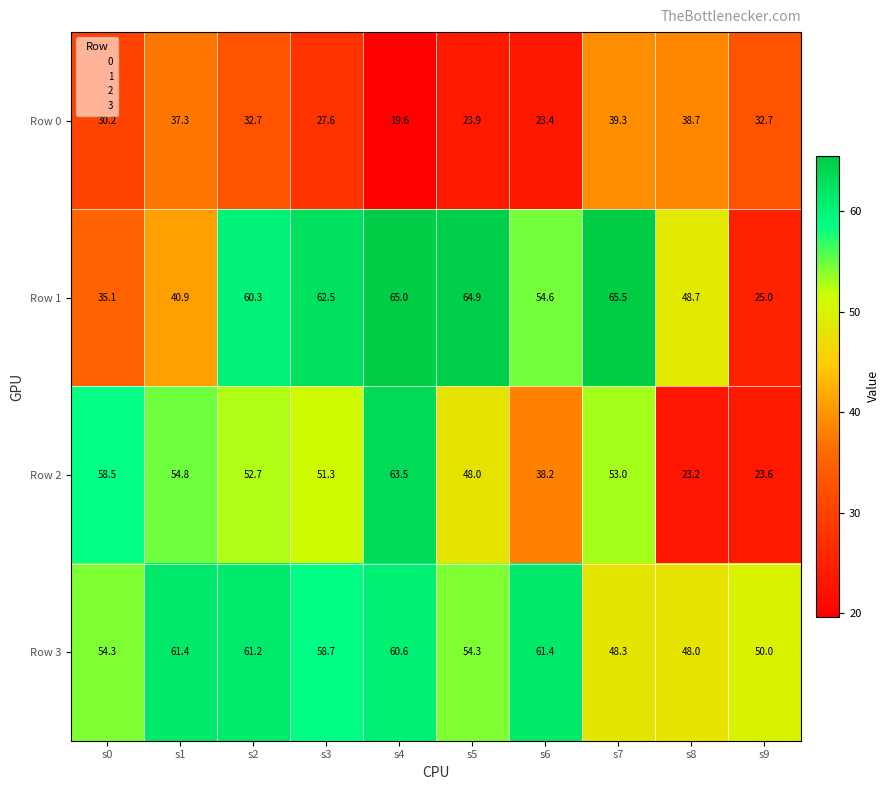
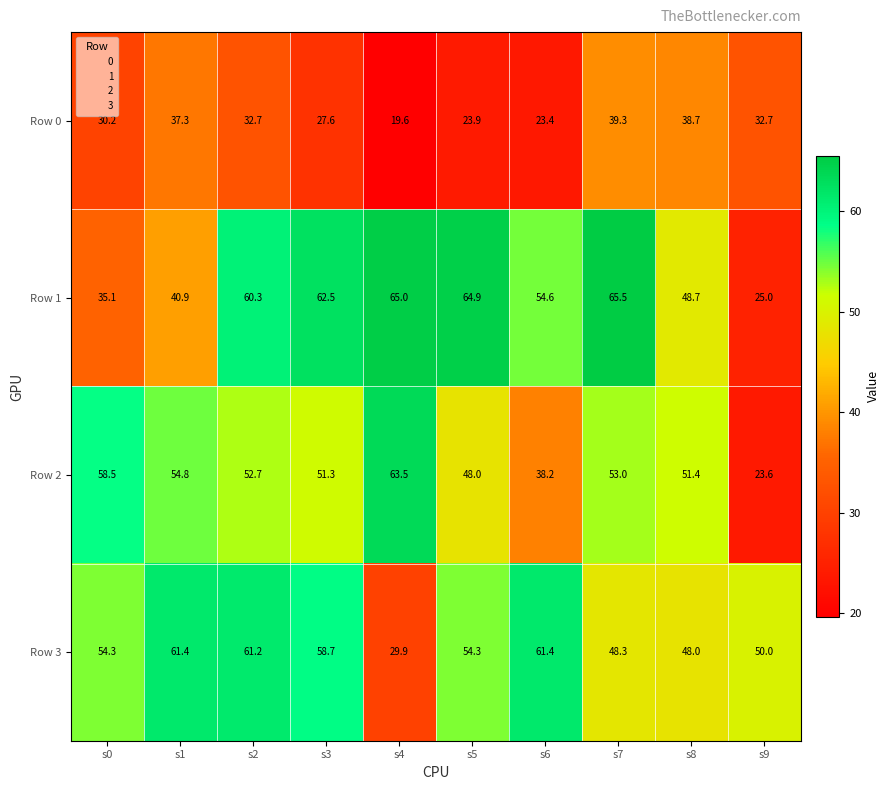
  {
    "Row 0": {
      "s1": 37.3,
      "s2": 32.7,
      "s3": 27.6,
      "s4": 19.6,
      "s5": 23.9,
      "s6": 23.4,
      "s7": 39.3,
      "s8": 38.7,
      "s9": 32.7
    },
    "Row 1": {
      "s0": 35.1,
      "s1": 40.9,
      "s2": 60.3,
      "s3": 62.5,
      "s4": 65.0,
      "s5": 64.9,
      "s6": 54.6,
      "s7": 65.5,
      "s8": 48.7,
      "s9": 25.0
    },
    "Row 2": {
      "s0": 58.5,
      "s1": 54.8,
      "s2": 52.7,
      "s3": 51.3,
      "s4": 63.5,
      "s5": 48.0,
      "s6": 38.2,
      "s7": 53.0,
-     "s8": 23.2,
+     "s8": 51.4,
      "s9": 23.6
    },
    "Row 3": {
      "s0": 54.3,
      "s1": 61.4,
      "s2": 61.2,
      "s3": 58.7,
-     "s4": 60.6,
+     "s4": 29.9,
      "s5": 54.3,
      "s6": 61.4,
      "s7": 48.3,
      "s8": 48.0,
      "s9": 50.0
    }
  }
